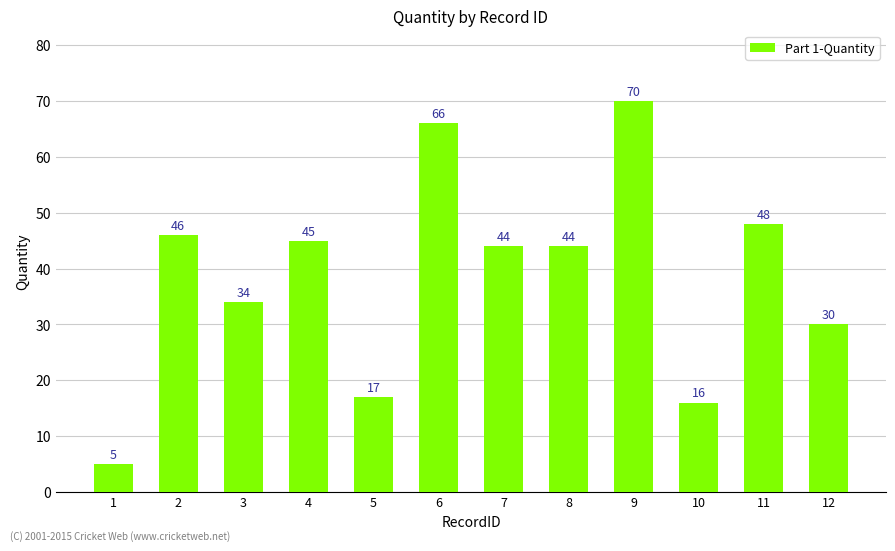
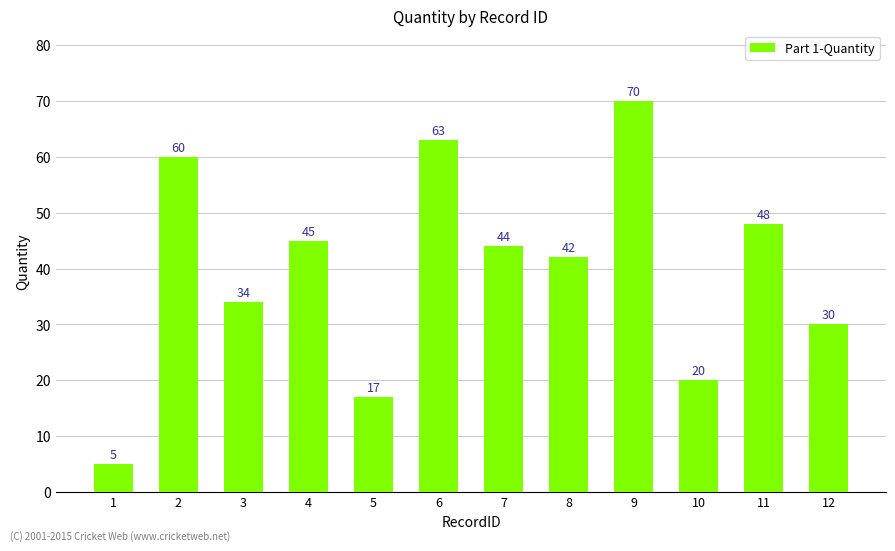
  {
    "1": 5,
-   "2": 46,
+   "2": 60,
    "3": 34,
    "4": 45,
    "5": 17,
-   "6": 66,
+   "6": 63,
    "7": 44,
-   "8": 44,
+   "8": 42,
    "9": 70,
-   "10": 16,
+   "10": 20,
    "11": 48,
    "12": 30
  }
